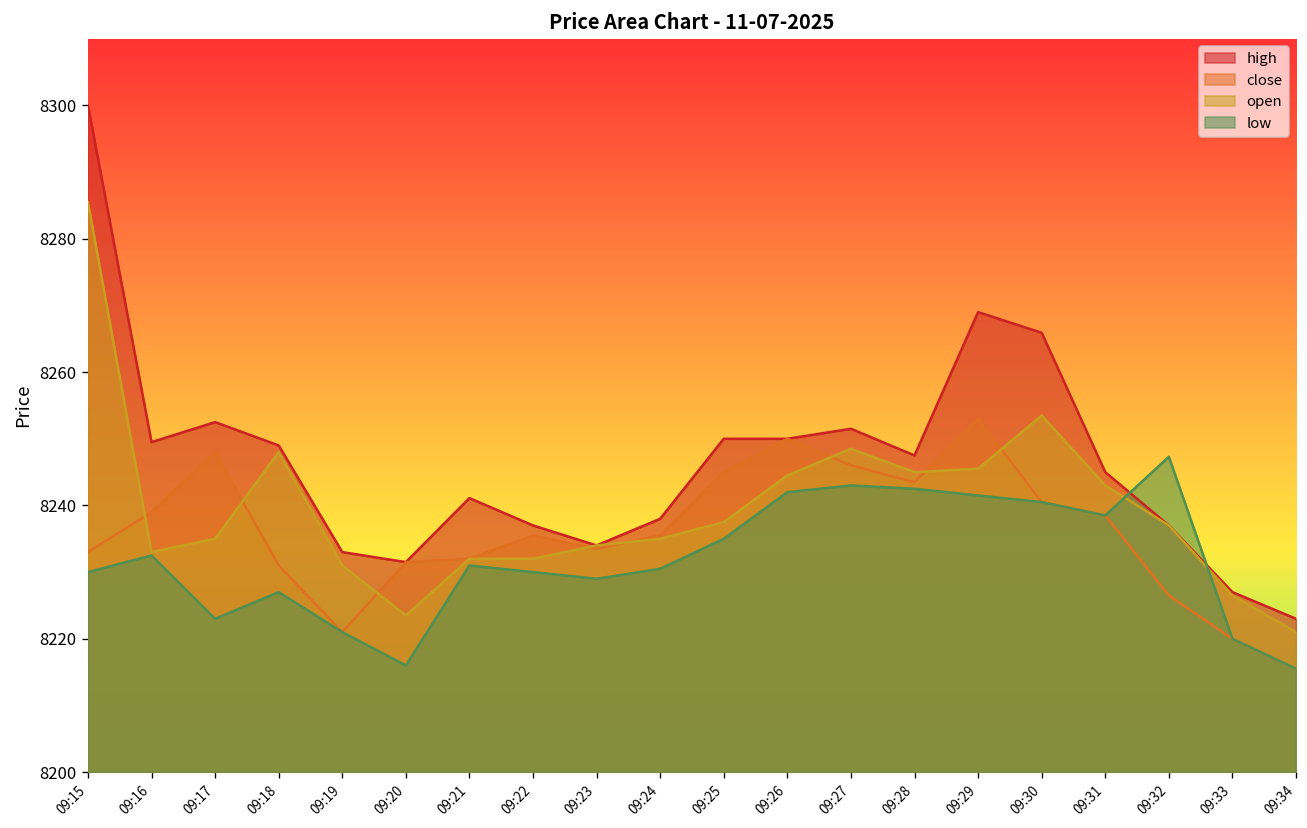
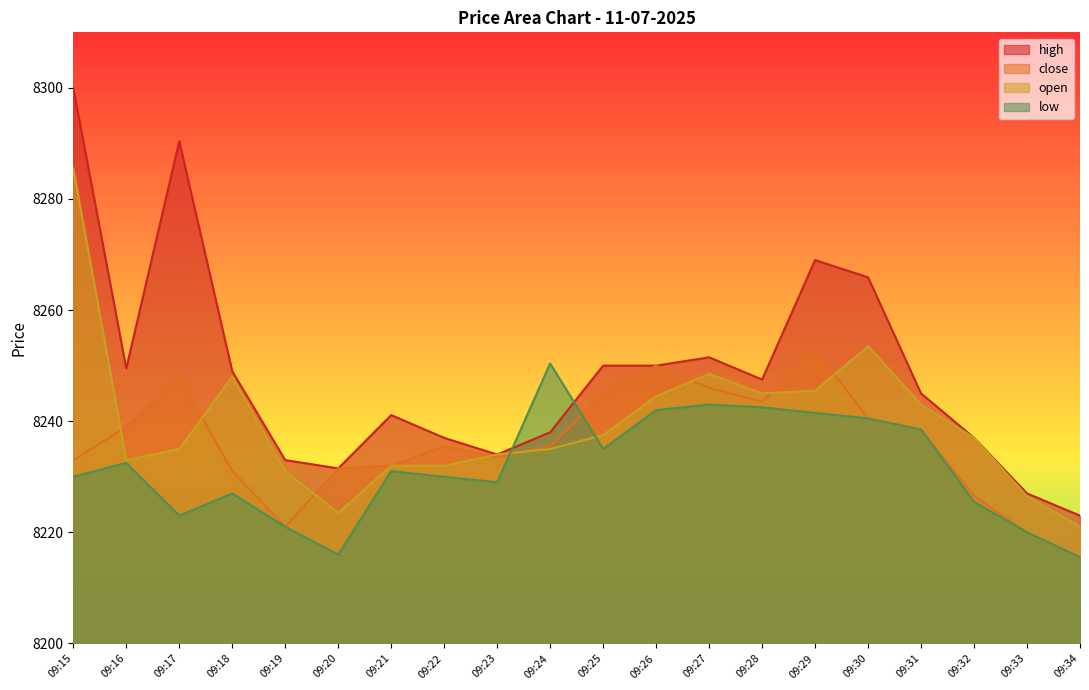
  {
    "high": {
      "09:15": 8300,
      "09:16": 8250,
-     "09:17": 8253,
+     "09:17": 8290,
      "09:18": 8249,
      "09:19": 8233,
      "09:21": 8241,
      "09:22": 8237,
      "09:24": 8238,
      "09:25": 8250,
      "09:27": 8252,
      "09:28": 8248,
      "09:29": 8269,
      "09:30": 8266,
      "09:31": 8245,
      "09:33": 8227,
      "09:34": 8223
    },
    "low": {
      "09:15": 8230,
      "09:16": 8233,
      "09:17": 8223,
      "09:18": 8227,
      "09:20": 8216,
      "09:21": 8231,
      "09:22": 8230,
      "09:23": 8229,
-     "09:24": 8231,
+     "09:24": 8250,
      "09:25": 8235,
      "09:26": 8242,
      "09:27": 8243,
      "09:28": 8243,
      "09:29": 8242,
-     "09:32": 8247
+     "09:32": 8226
    }
  }
